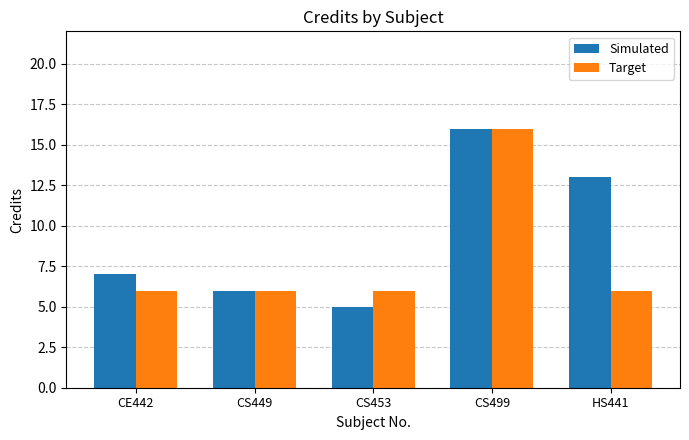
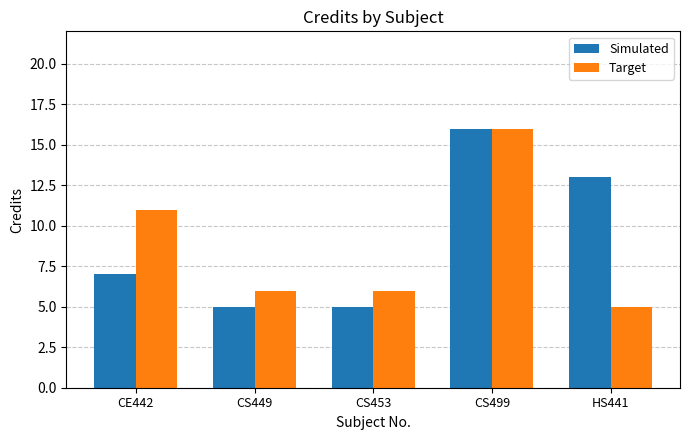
  {
    "Simulated": {
      "CE442": 7,
-     "CS449": 6,
+     "CS449": 5,
      "CS453": 5,
      "CS499": 16,
      "HS441": 13
    },
    "Target": {
-     "CE442": 6,
+     "CE442": 11,
      "CS449": 6,
      "CS453": 6,
      "CS499": 16,
-     "HS441": 6
+     "HS441": 5
    }
  }
